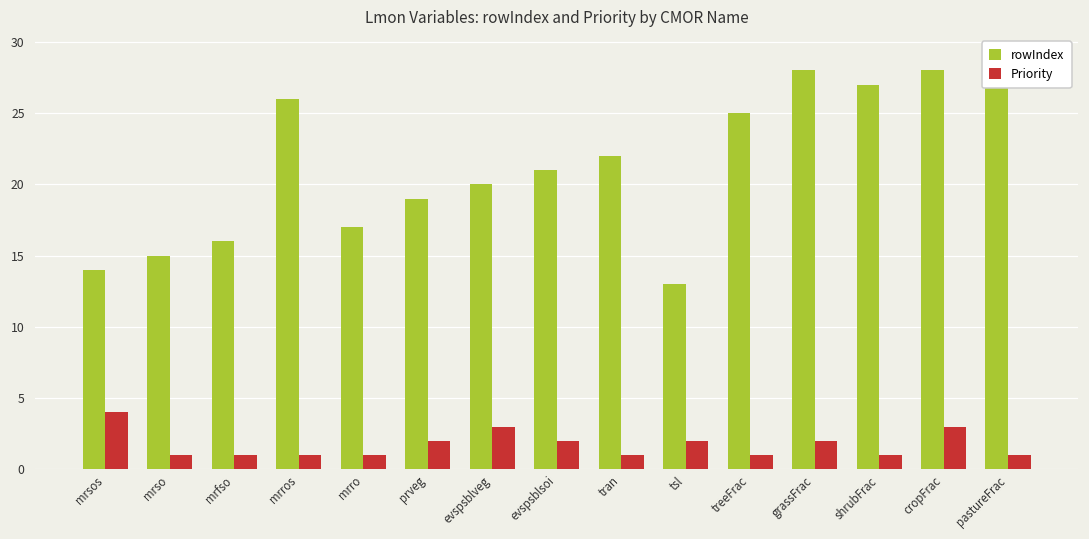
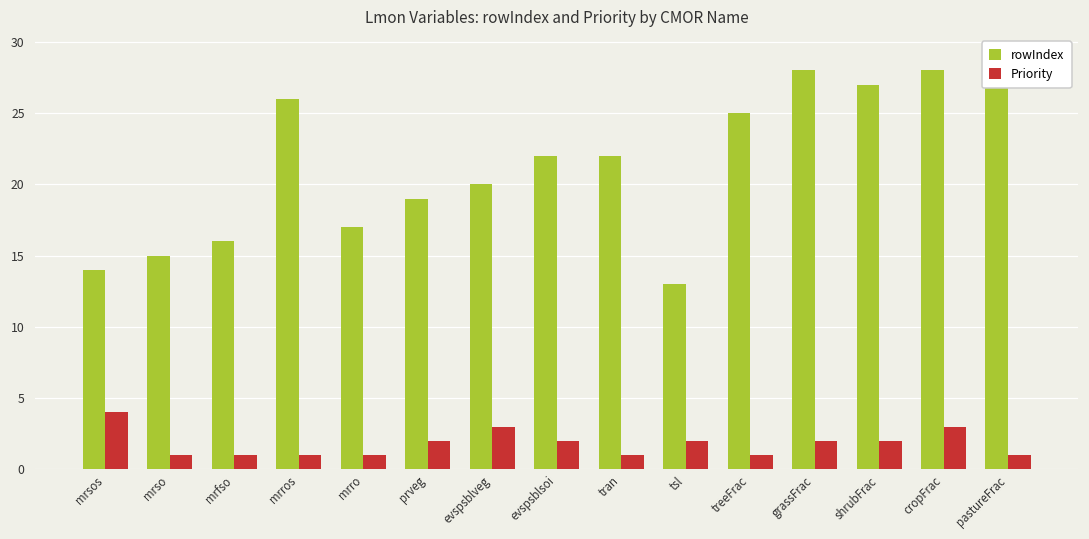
  {
    "rowIndex": {
      "mrsos": 14,
      "mrso": 15,
      "mrfso": 16,
      "mrros": 26,
      "mrro": 17,
      "prveg": 19,
      "evspsblveg": 20,
-     "evspsblsoi": 21,
+     "evspsblsoi": 22,
      "tran": 22,
      "tsl": 13,
      "treeFrac": 25,
      "grassFrac": 28,
      "shrubFrac": 27,
      "cropFrac": 28
    },
    "Priority": {
      "mrsos": 4,
      "mrso": 1,
      "mrfso": 1,
      "mrros": 1,
      "mrro": 1,
      "prveg": 2,
      "evspsblveg": 3,
      "evspsblsoi": 2,
      "tran": 1,
      "tsl": 2,
      "treeFrac": 1,
      "grassFrac": 2,
-     "shrubFrac": 1,
+     "shrubFrac": 2,
      "cropFrac": 3,
      "pastureFrac": 1
    }
  }
